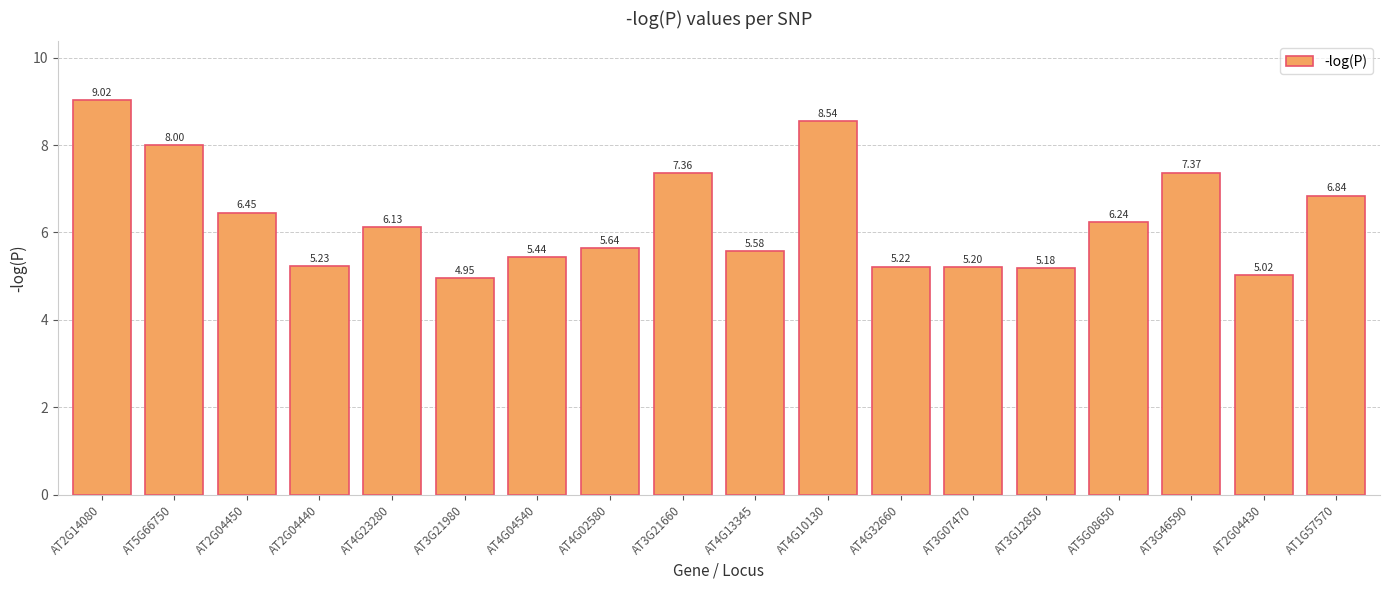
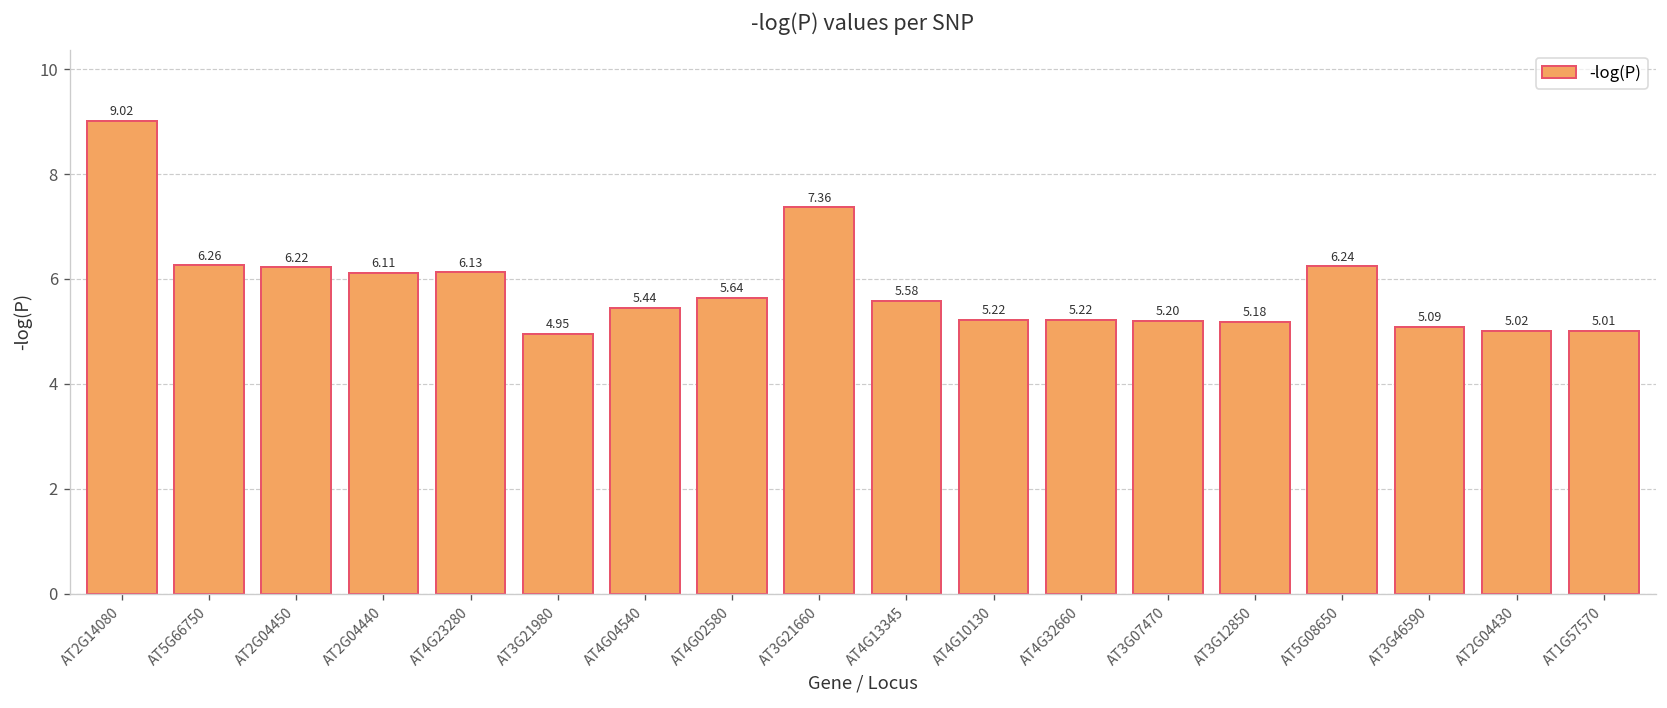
  {
    "AT2G14080": 9.02,
-   "AT5G66750": 8.00,
-   "AT2G04450": 6.45,
-   "AT2G04440": 5.23,
+   "AT5G66750": 6.26,
+   "AT2G04450": 6.22,
+   "AT2G04440": 6.11,
    "AT4G23280": 6.13,
    "AT3G21980": 4.95,
    "AT4G04540": 5.44,
    "AT4G02580": 5.64,
    "AT3G21660": 7.36,
    "AT4G13345": 5.58,
-   "AT4G10130": 8.54,
+   "AT4G10130": 5.22,
    "AT4G32660": 5.22,
    "AT3G07470": 5.20,
    "AT3G12850": 5.18,
    "AT5G08650": 6.24,
-   "AT3G46590": 7.37,
+   "AT3G46590": 5.09,
    "AT2G04430": 5.02,
-   "AT1G57570": 6.84
+   "AT1G57570": 5.01
  }
